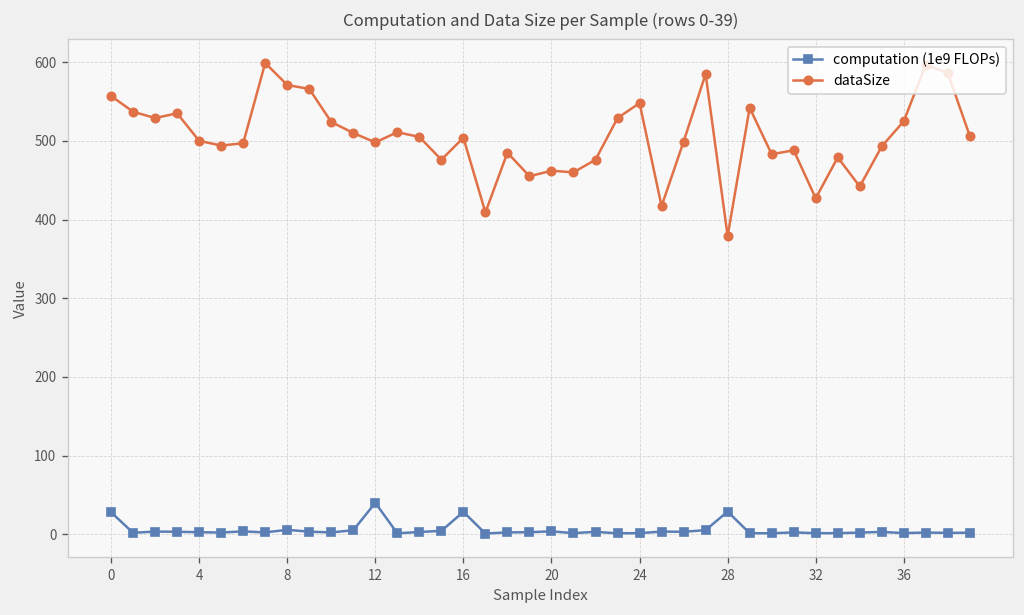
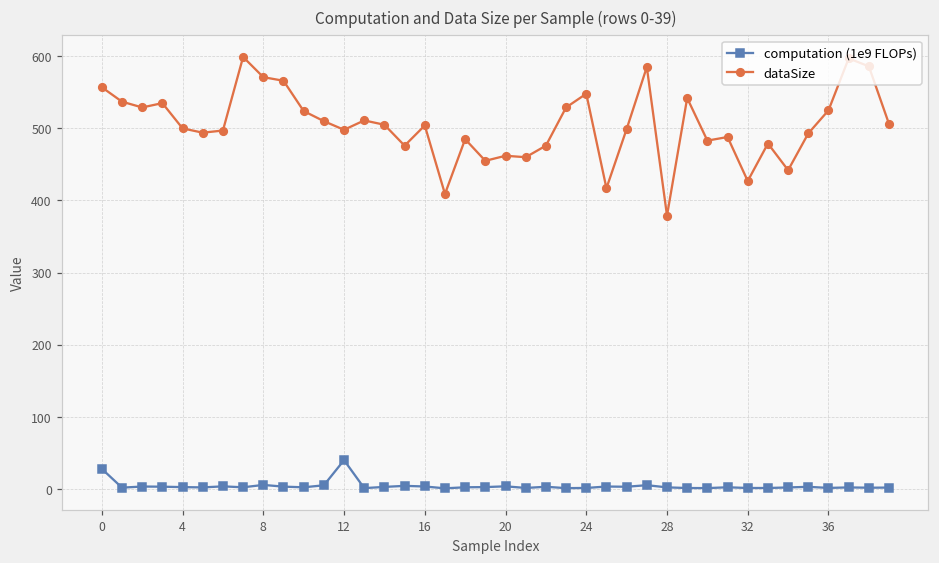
  {
    "computation (1e9 FLOPs)": {
      "0": 30,
      "4": 0,
      "8": 10,
      "12": 40,
-     "16": 30,
+     "16": 0,
      "20": 0,
      "24": 0,
-     "28": 30,
+     "28": 0,
      "32": 0,
      "36": 0
    },
    "dataSize": {
      "0": 560,
      "4": 500,
      "8": 570,
      "12": 500,
      "16": 500,
      "20": 460,
      "24": 550,
      "28": 380,
      "32": 430,
      "36": 530
    }
  }
